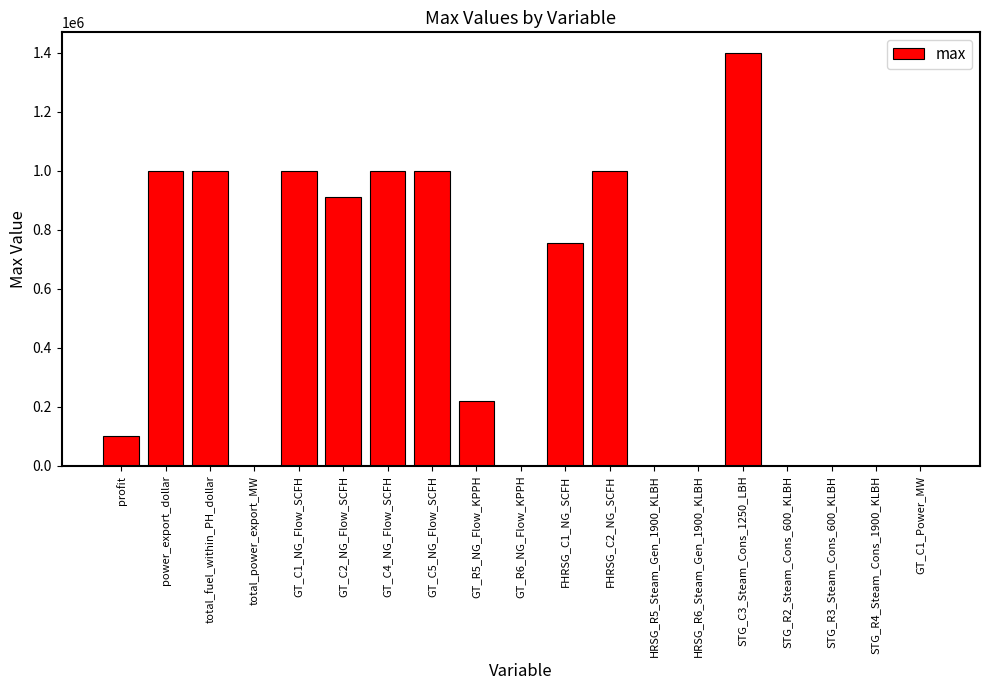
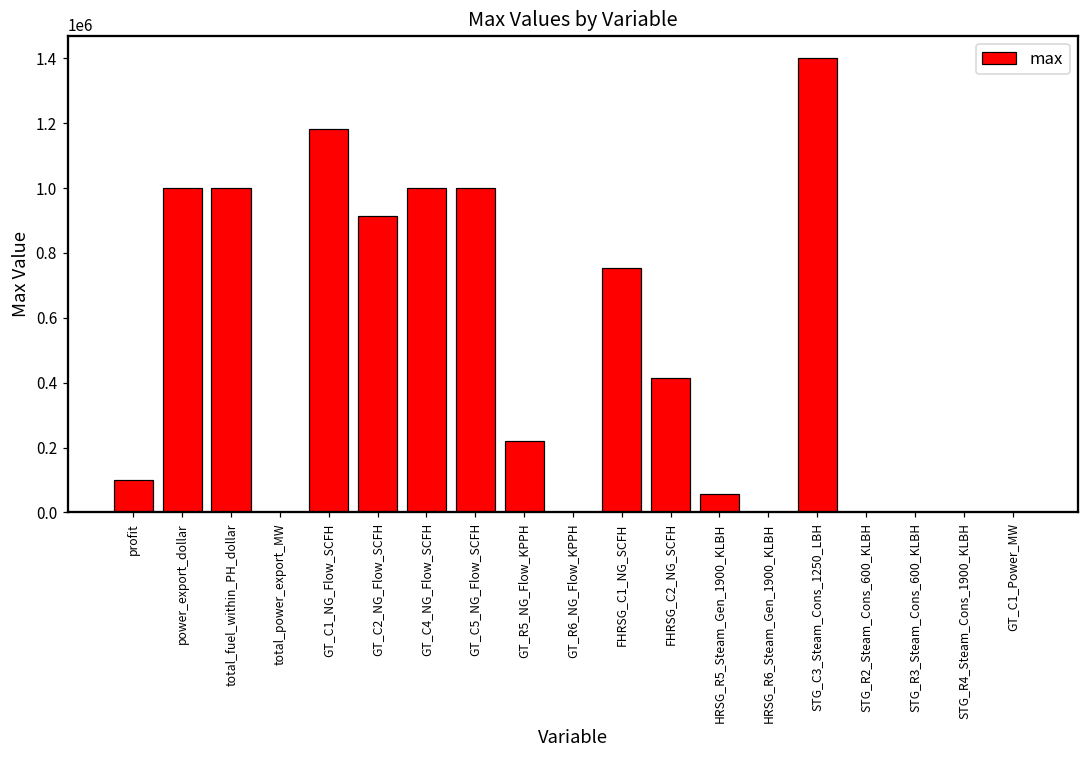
  {
    "profit": 100000,
    "power_export_dollar": 1000000,
    "total_fuel_within_PH_dollar": 1000000,
-   "GT_C1_NG_Flow_SCFH": 1000000,
+   "GT_C1_NG_Flow_SCFH": 1180000,
    "GT_C2_NG_Flow_SCFH": 910000,
    "GT_C4_NG_Flow_SCFH": 1000000,
    "GT_C5_NG_Flow_SCFH": 1000000,
    "GT_R5_NG_Flow_KPPH": 220000,
    "FHRSG_C1_NG_SCFH": 760000,
-   "FHRSG_C2_NG_SCFH": 1000000,
-   "HRSG_R5_Steam_Gen_1900_KLBH": 0,
+   "FHRSG_C2_NG_SCFH": 410000,
+   "HRSG_R5_Steam_Gen_1900_KLBH": 60000,
    "STG_C3_Steam_Cons_1250_LBH": 1400000
  }
